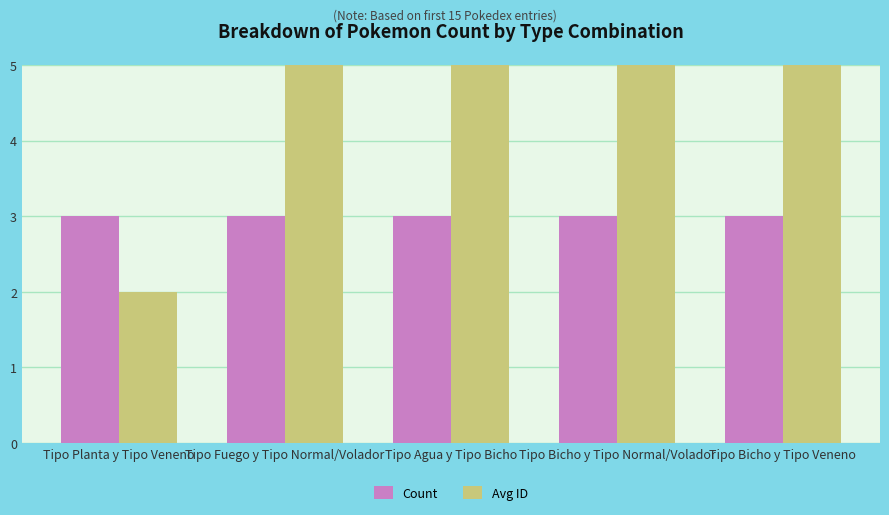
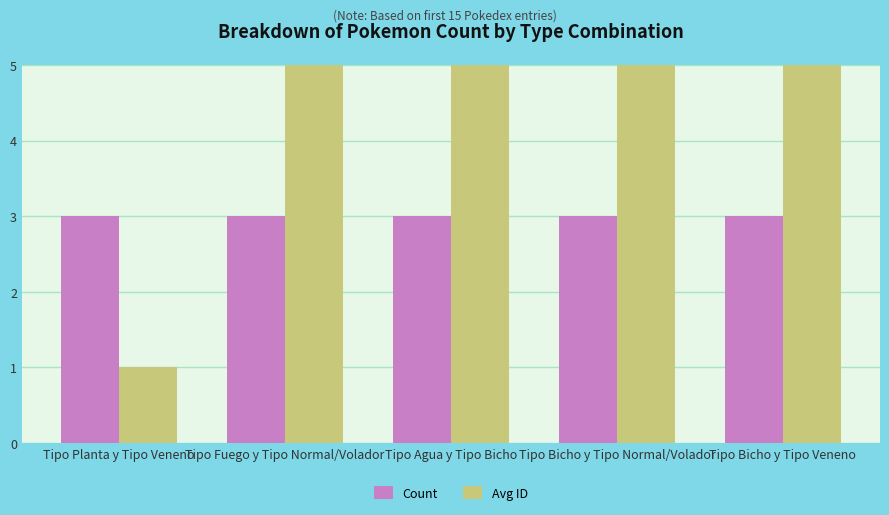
  {
    "Count": {
      "Tipo Planta y Tipo Veneno": 3,
      "Tipo Fuego y Tipo Normal/Volador": 3,
      "Tipo Agua y Tipo Bicho": 3,
      "Tipo Bicho y Tipo Normal/Volador": 3,
      "Tipo Bicho y Tipo Veneno": 3
    },
    "Avg ID": {
-     "Tipo Planta y Tipo Veneno": 2,
+     "Tipo Planta y Tipo Veneno": 1,
      "Tipo Fuego y Tipo Normal/Volador": 5
    }
  }
